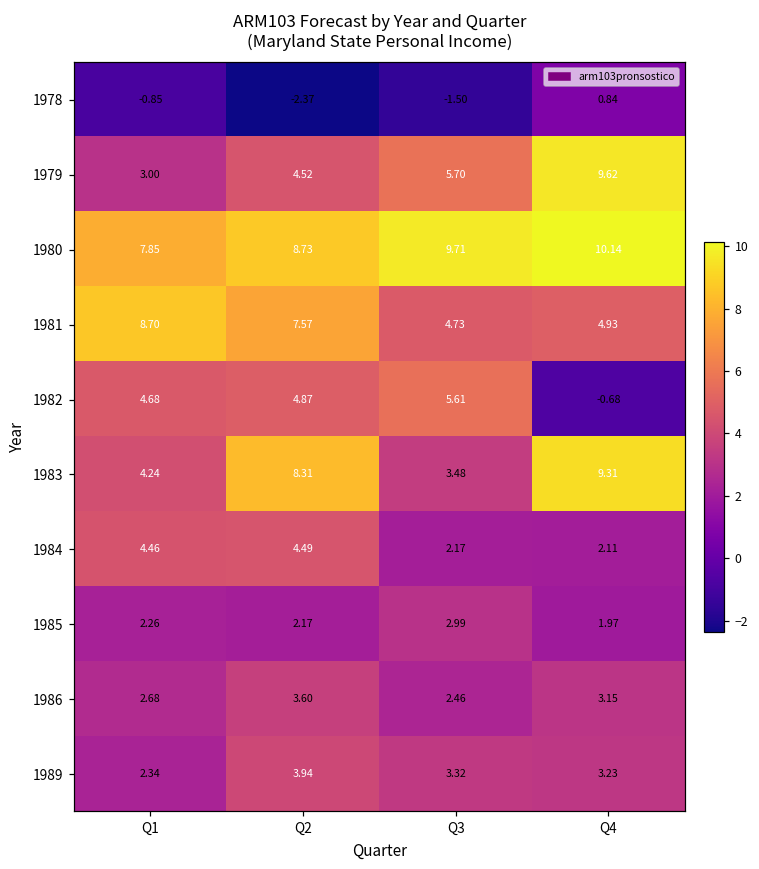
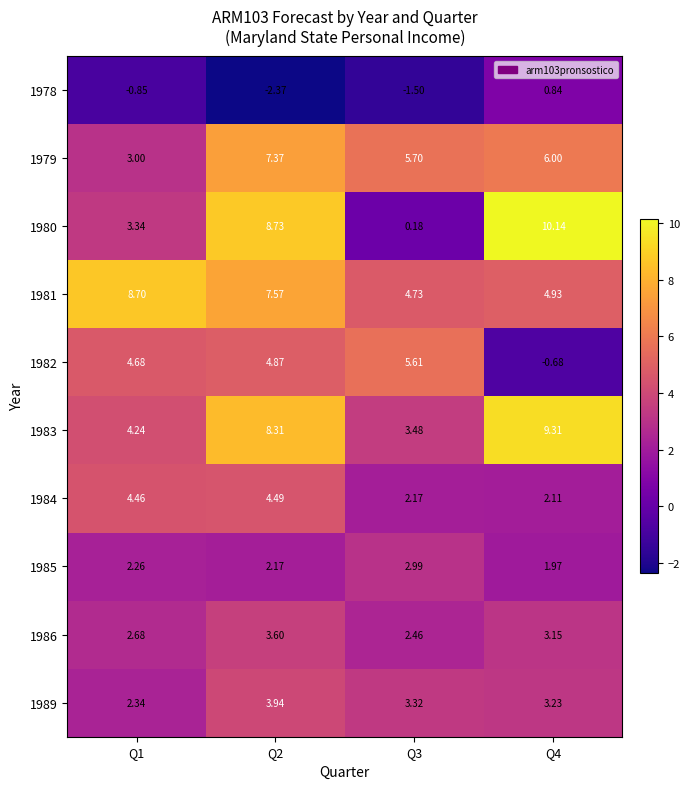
  {
    "1978": {
      "Q1": -0.85,
      "Q2": -2.37,
      "Q3": -1.50,
      "Q4": 0.84
    },
    "1979": {
      "Q1": 3.00,
-     "Q2": 4.52,
+     "Q2": 7.37,
      "Q3": 5.70,
-     "Q4": 9.62
+     "Q4": 6.00
    },
    "1980": {
-     "Q1": 7.85,
+     "Q1": 3.34,
      "Q2": 8.73,
-     "Q3": 9.71,
+     "Q3": 0.18,
      "Q4": 10.14
    },
    "1981": {
      "Q1": 8.70,
      "Q2": 7.57,
      "Q3": 4.73,
      "Q4": 4.93
    },
    "1982": {
      "Q1": 4.68,
      "Q2": 4.87,
      "Q3": 5.61,
      "Q4": -0.68
    },
    "1983": {
      "Q1": 4.24,
      "Q2": 8.31,
      "Q3": 3.48,
      "Q4": 9.31
    },
    "1984": {
      "Q1": 4.46,
      "Q2": 4.49,
      "Q3": 2.17,
      "Q4": 2.11
    },
    "1985": {
      "Q1": 2.26,
      "Q2": 2.17,
      "Q3": 2.99,
      "Q4": 1.97
    },
    "1986": {
      "Q1": 2.68,
      "Q2": 3.60,
      "Q3": 2.46,
      "Q4": 3.15
    },
    "1989": {
      "Q1": 2.34,
      "Q2": 3.94,
      "Q3": 3.32,
      "Q4": 3.23
    }
  }
